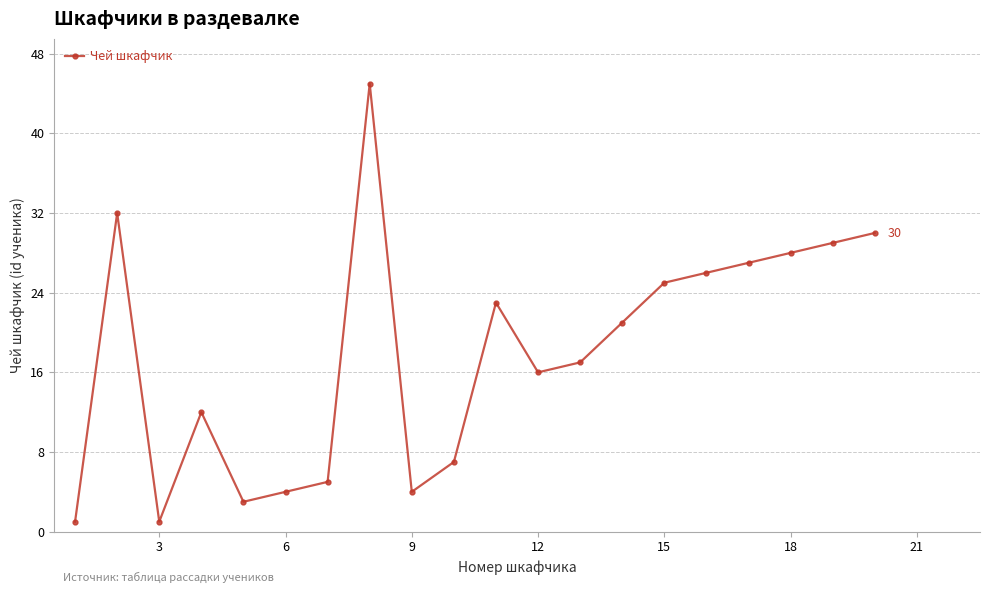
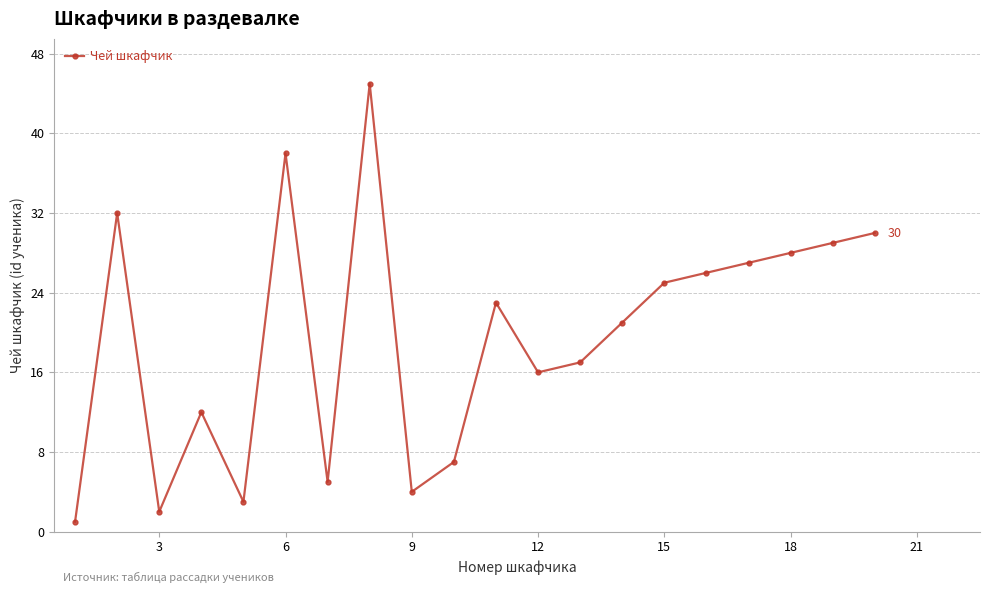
  {
-   "3": 1,
-   "6": 4,
+   "3": 2,
+   "6": 38,
    "9": 4,
    "12": 16,
    "15": 25,
    "18": 28
  }
